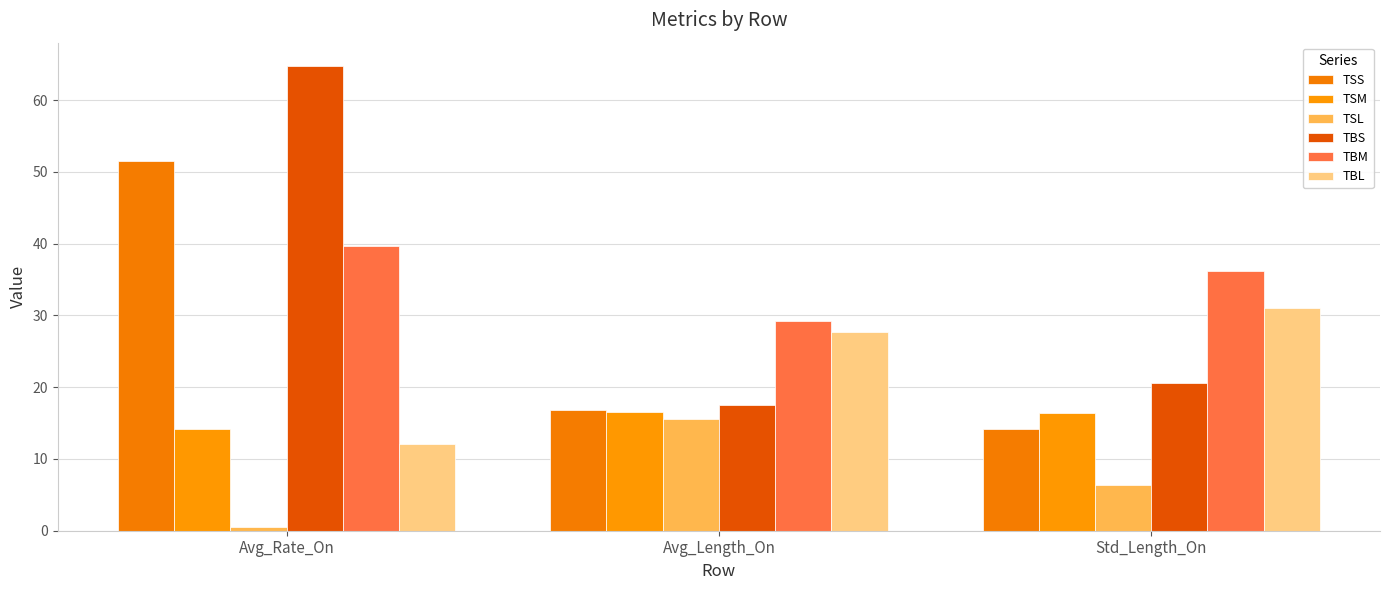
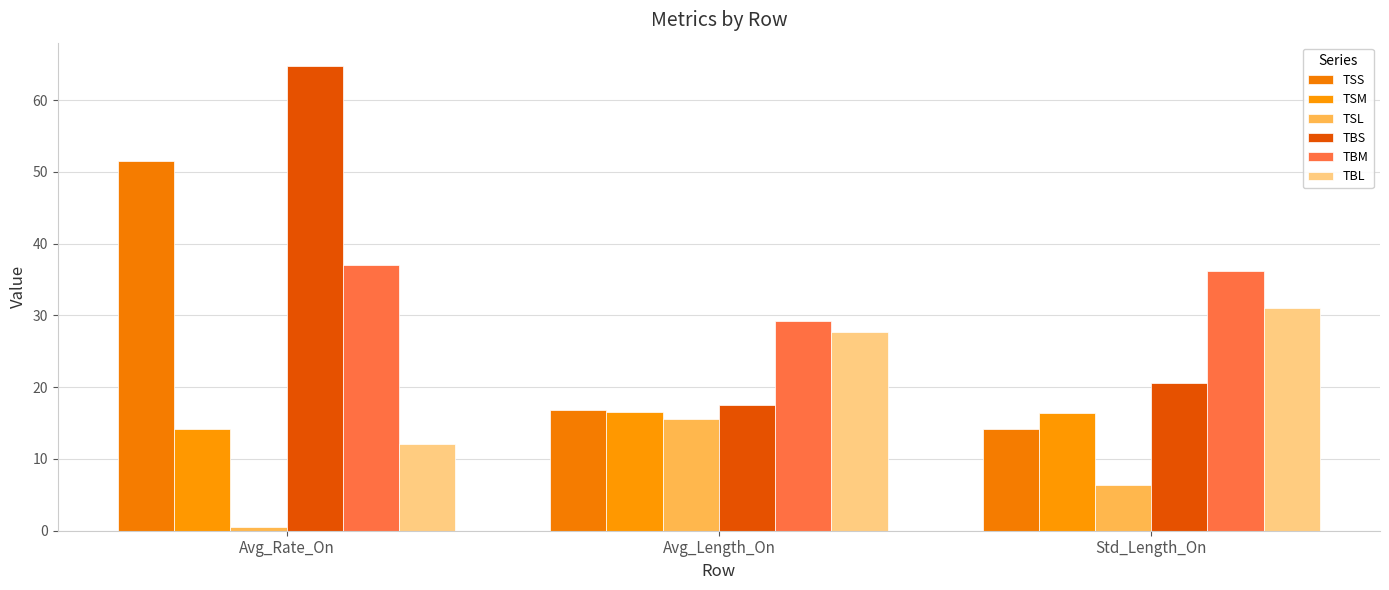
  {
    "TBM": {
-     "Avg_Rate_On": 40,
+     "Avg_Rate_On": 37,
      "Avg_Length_On": 29,
      "Std_Length_On": 36
    }
  }
